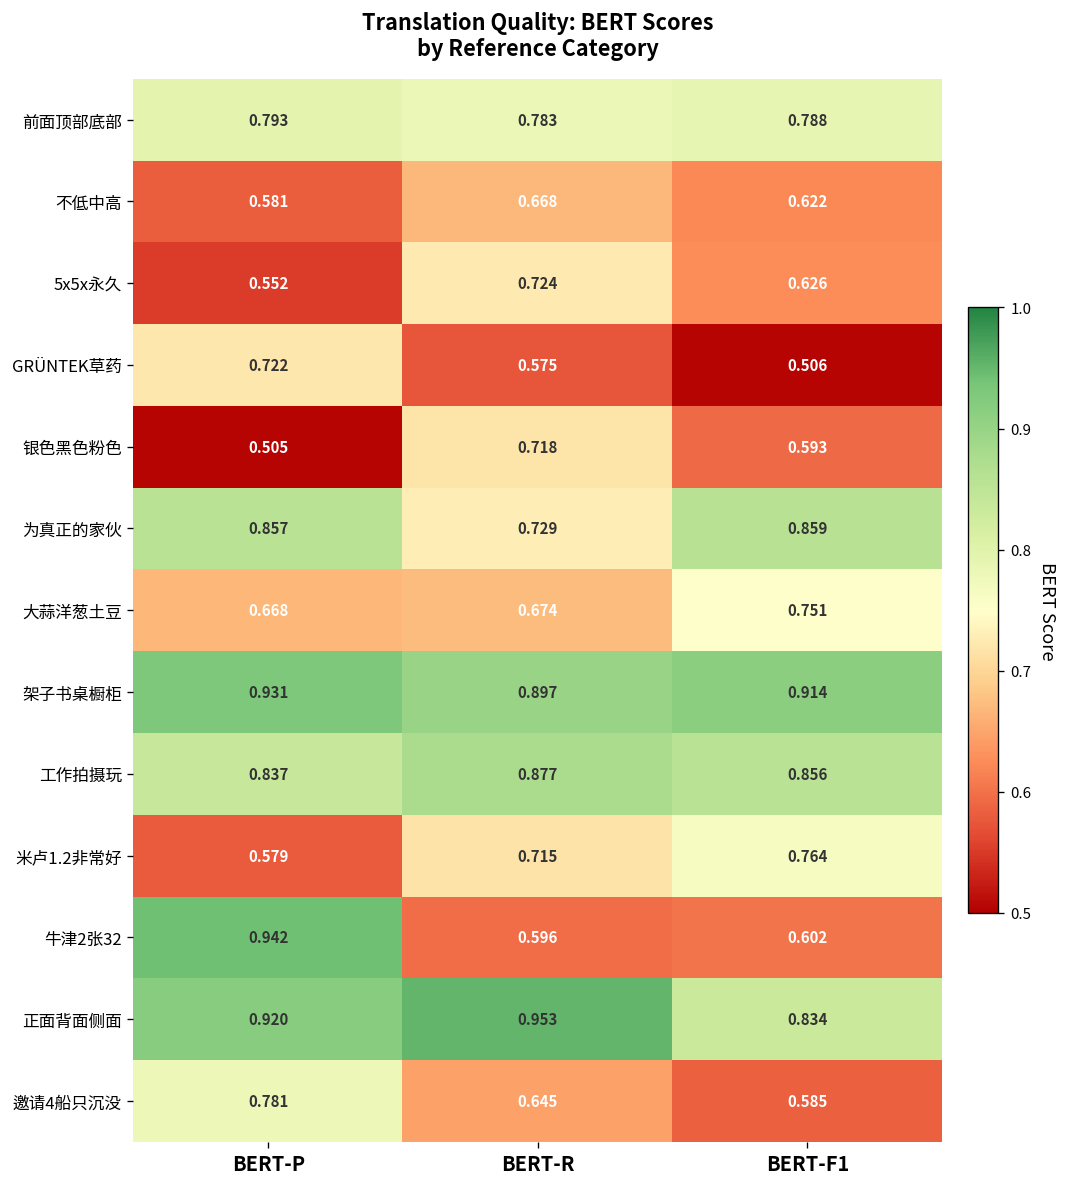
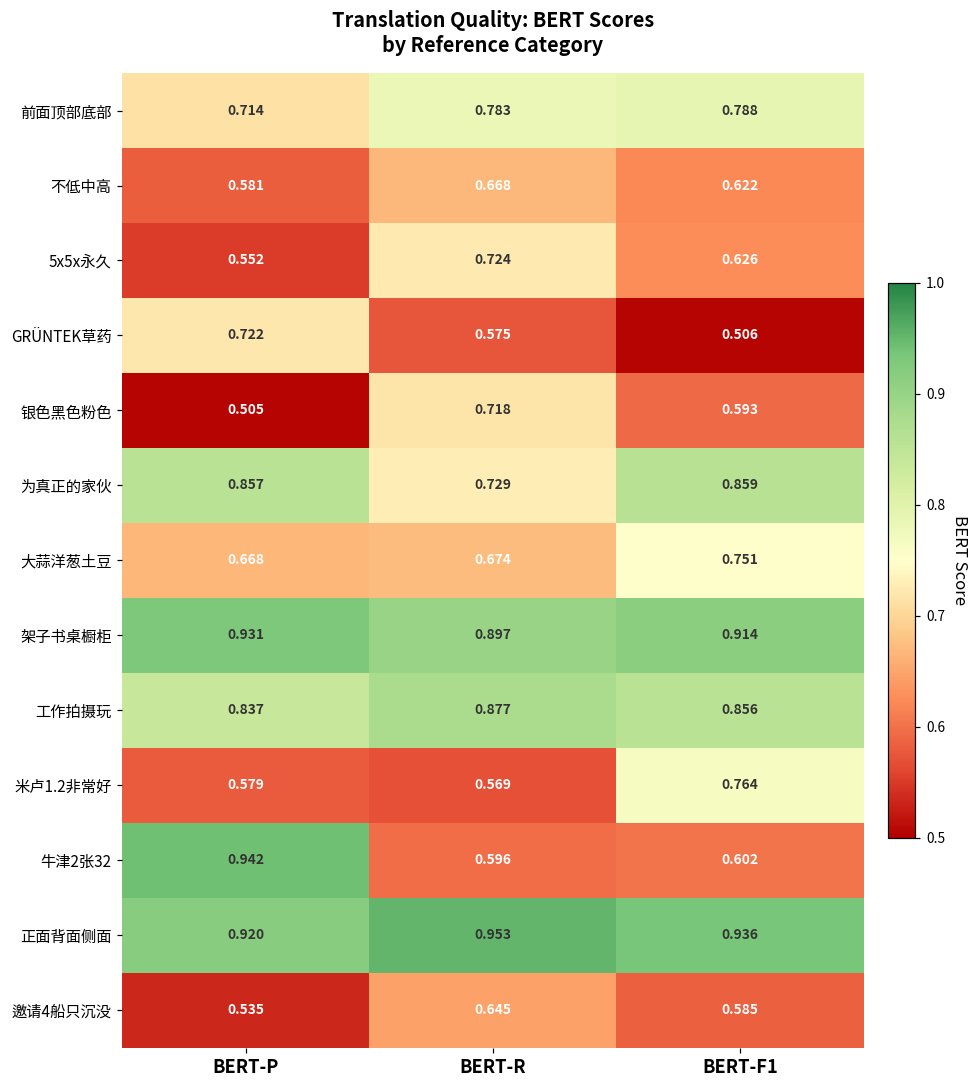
  {
    "前面顶部底部": {
-     "BERT-P": 0.793,
+     "BERT-P": 0.714,
      "BERT-R": 0.783,
      "BERT-F1": 0.788
    },
    "不低中高": {
      "BERT-P": 0.581,
      "BERT-R": 0.668,
      "BERT-F1": 0.622
    },
    "5x5x永久": {
      "BERT-P": 0.552,
      "BERT-R": 0.724,
      "BERT-F1": 0.626
    },
    "GRÜNTEK草药": {
      "BERT-P": 0.722,
      "BERT-R": 0.575,
      "BERT-F1": 0.506
    },
    "银色黑色粉色": {
      "BERT-P": 0.505,
      "BERT-R": 0.718,
      "BERT-F1": 0.593
    },
    "为真正的家伙": {
      "BERT-P": 0.857,
      "BERT-R": 0.729,
      "BERT-F1": 0.859
    },
    "大蒜洋葱土豆": {
      "BERT-P": 0.668,
      "BERT-R": 0.674,
      "BERT-F1": 0.751
    },
    "架子书桌橱柜": {
      "BERT-P": 0.931,
      "BERT-R": 0.897,
      "BERT-F1": 0.914
    },
    "工作拍摄玩": {
      "BERT-P": 0.837,
      "BERT-R": 0.877,
      "BERT-F1": 0.856
    },
    "米卢1.2非常好": {
      "BERT-P": 0.579,
-     "BERT-R": 0.715,
+     "BERT-R": 0.569,
      "BERT-F1": 0.764
    },
    "牛津2张32": {
      "BERT-P": 0.942,
      "BERT-R": 0.596,
      "BERT-F1": 0.602
    },
    "正面背面侧面": {
      "BERT-P": 0.920,
      "BERT-R": 0.953,
-     "BERT-F1": 0.834
+     "BERT-F1": 0.936
    },
    "邀请4船只沉没": {
-     "BERT-P": 0.781,
+     "BERT-P": 0.535,
      "BERT-R": 0.645,
      "BERT-F1": 0.585
    }
  }
